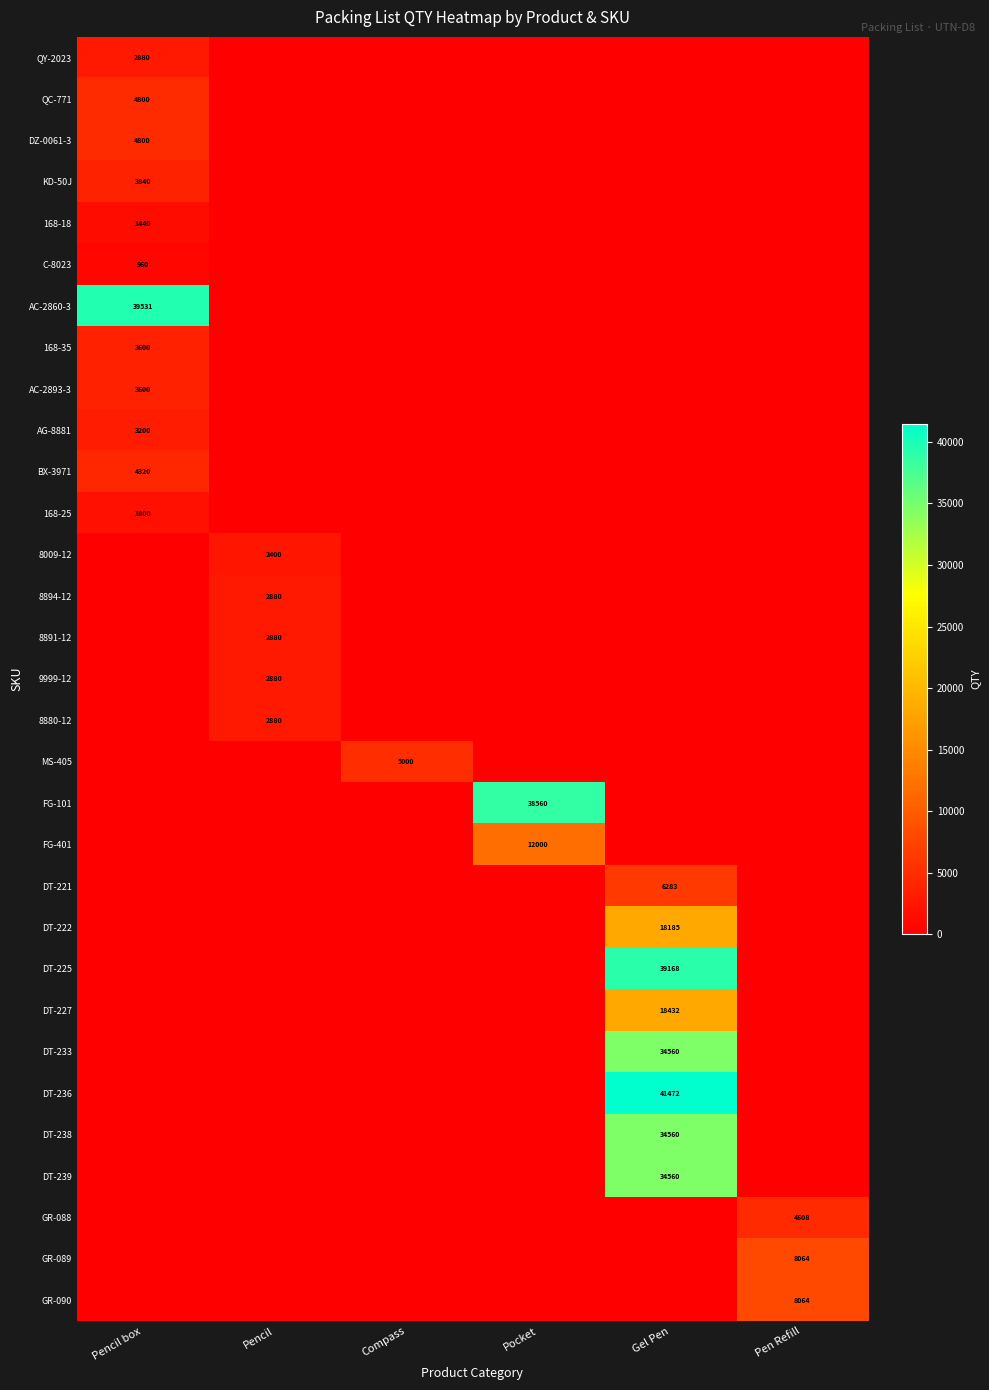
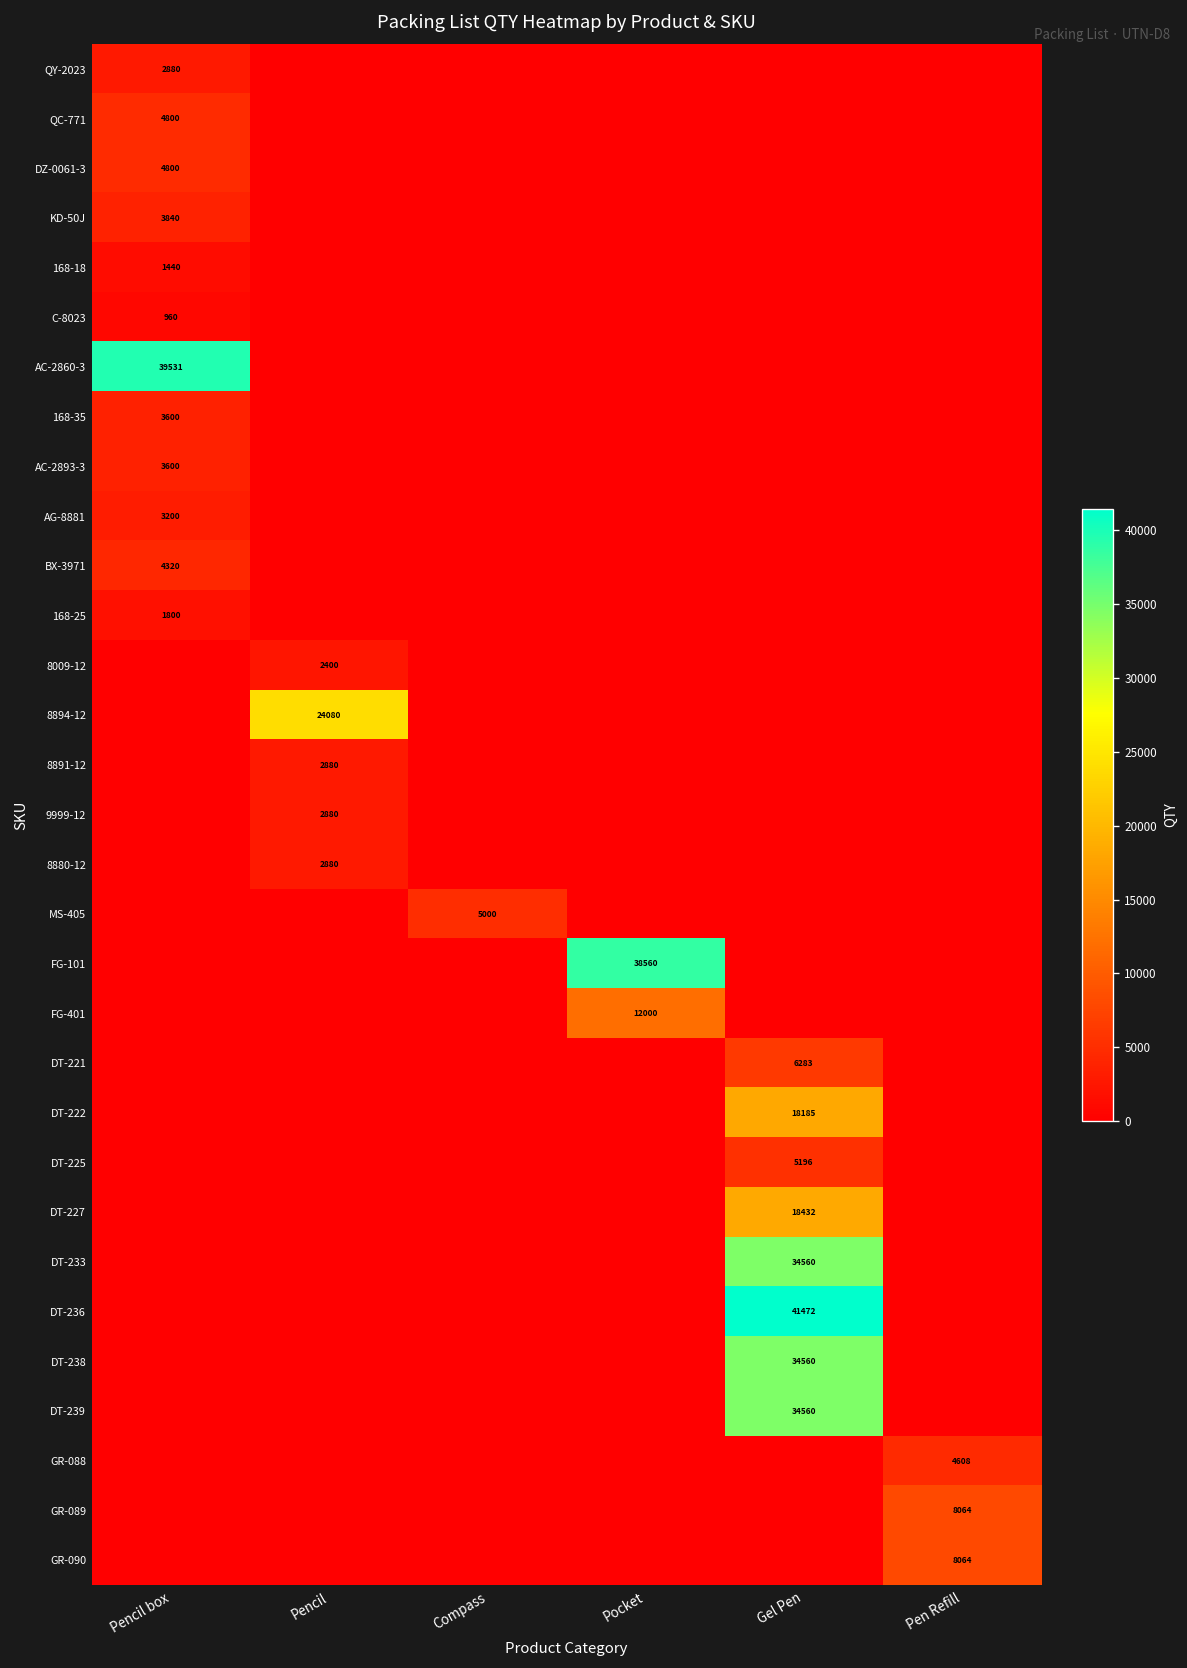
  {
    "QY-2023": {
      "Pencil box": 2880
    },
    "QC-771": {
      "Pencil box": 4800
    },
    "DZ-0061-3": {
      "Pencil box": 4800
    },
    "KD-50J": {
      "Pencil box": 3840
    },
    "168-18": {
      "Pencil box": 1440
    },
    "C-8023": {
      "Pencil box": 960
    },
    "AC-2860-3": {
      "Pencil box": 39531
    },
    "168-35": {
      "Pencil box": 3600
    },
    "AC-2893-3": {
      "Pencil box": 3600
    },
    "AG-8881": {
      "Pencil box": 3200
    },
    "BX-3971": {
      "Pencil box": 4320
    },
    "168-25": {
      "Pencil box": 1800
    },
    "8009-12": {
      "Pencil": 2400
    },
    "8894-12": {
-     "Pencil": 2880
+     "Pencil": 24080
    },
    "8891-12": {
      "Pencil": 2880
    },
    "9999-12": {
      "Pencil": 2880
    },
    "8880-12": {
      "Pencil": 2880
    },
    "MS-405": {
      "Compass": 5000
    },
    "FG-101": {
      "Pocket": 38560
    },
    "FG-401": {
      "Pocket": 12000
    },
    "DT-221": {
      "Gel Pen": 6283
    },
    "DT-222": {
      "Gel Pen": 18185
    },
    "DT-225": {
-     "Gel Pen": 39168
+     "Gel Pen": 5196
    },
    "DT-227": {
      "Gel Pen": 18432
    },
    "DT-233": {
      "Gel Pen": 34560
    },
    "DT-236": {
      "Gel Pen": 41472
    },
    "DT-238": {
      "Gel Pen": 34560
    },
    "DT-239": {
      "Gel Pen": 34560
    },
    "GR-088": {
      "Pen Refill": 4608
    },
    "GR-089": {
      "Pen Refill": 8064
    },
    "GR-090": {
      "Pen Refill": 8064
    }
  }
